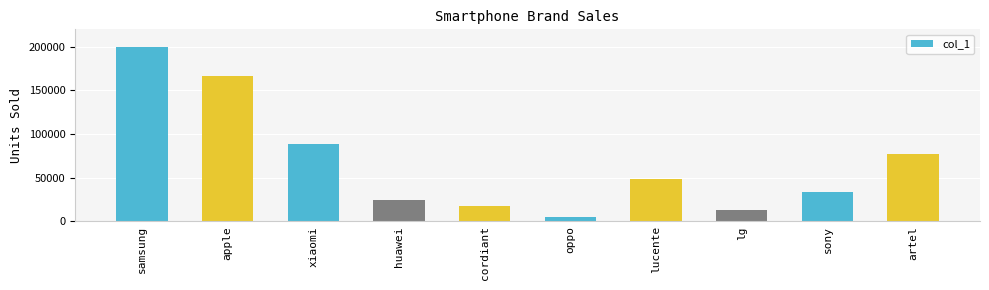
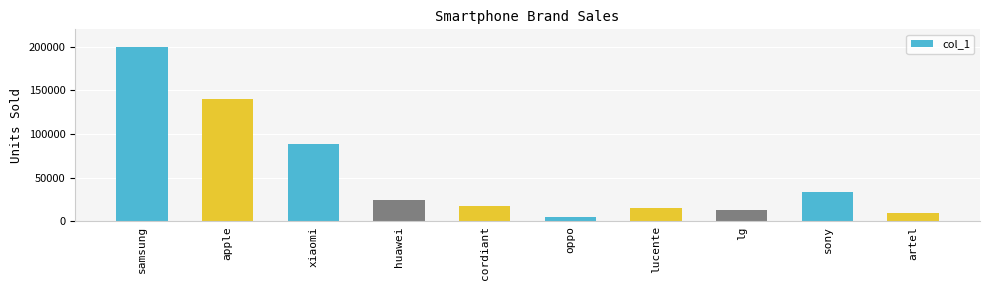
  {
    "samsung": 200000,
-   "apple": 170000,
+   "apple": 140000,
    "xiaomi": 90000,
    "huawei": 20000,
    "cordiant": 20000,
    "oppo": 10000,
-   "lucente": 50000,
+   "lucente": 10000,
    "lg": 10000,
    "sony": 30000,
-   "artel": 80000
+   "artel": 10000
  }
